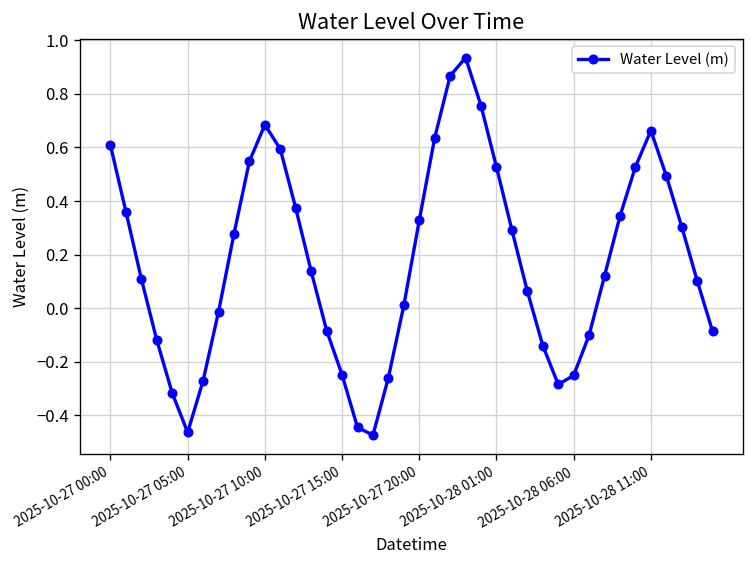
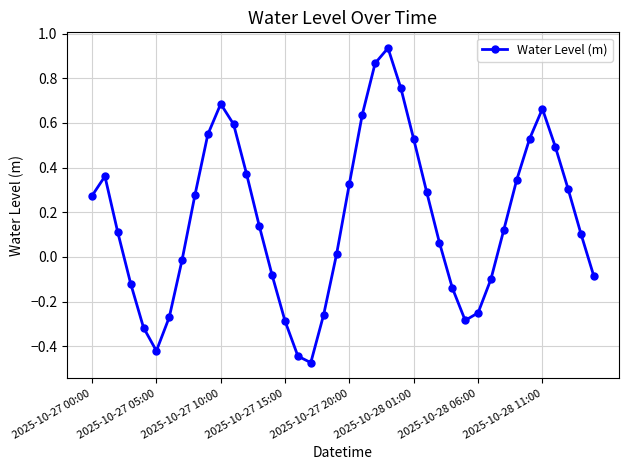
  {
-   "2025-10-27 00:00": 0.61,
-   "2025-10-27 05:00": -0.46,
+   "2025-10-27 00:00": 0.27,
+   "2025-10-27 05:00": -0.42,
    "2025-10-27 10:00": 0.68,
-   "2025-10-27 15:00": -0.25,
+   "2025-10-27 15:00": -0.29,
    "2025-10-27 20:00": 0.33,
    "2025-10-28 01:00": 0.53,
    "2025-10-28 06:00": -0.25,
    "2025-10-28 11:00": 0.66
  }
